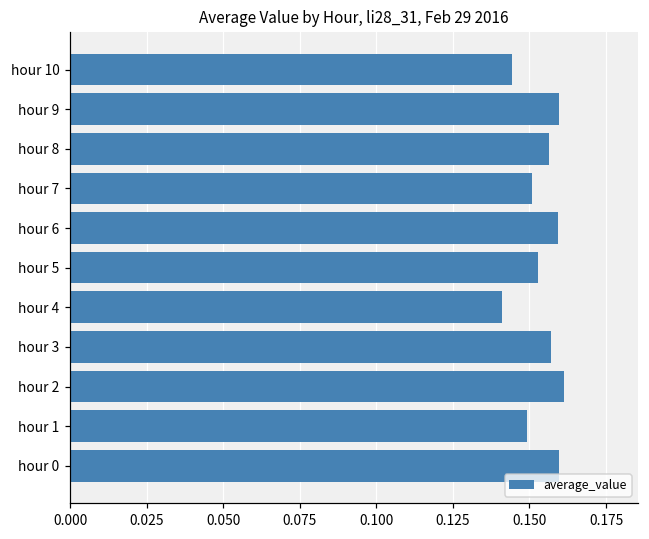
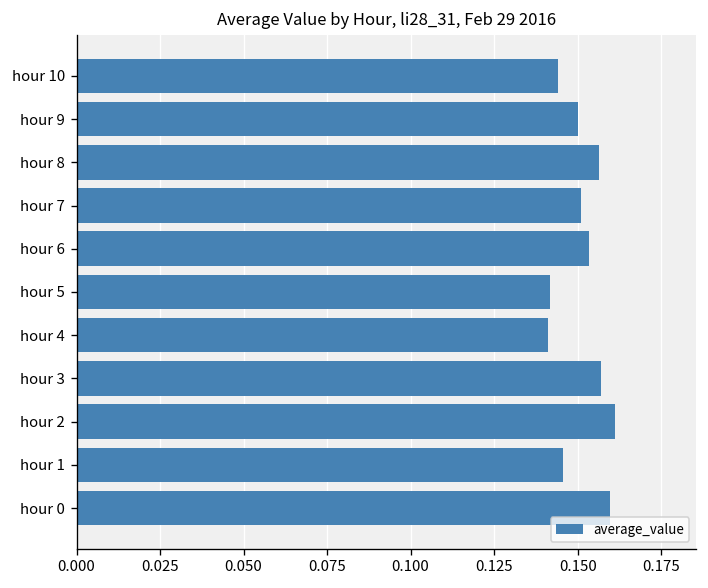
  {
    "hour 10": 0.144,
-   "hour 9": 0.160,
+   "hour 9": 0.150,
    "hour 8": 0.156,
    "hour 7": 0.151,
-   "hour 6": 0.159,
-   "hour 5": 0.153,
+   "hour 6": 0.153,
+   "hour 5": 0.142,
    "hour 4": 0.141,
    "hour 3": 0.157,
    "hour 2": 0.161,
-   "hour 1": 0.149,
+   "hour 1": 0.146,
    "hour 0": 0.160
  }
